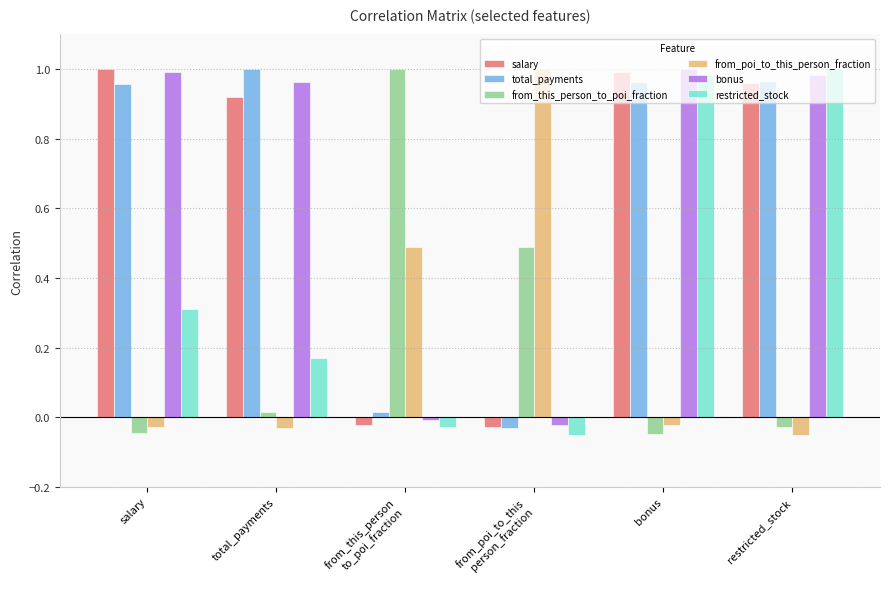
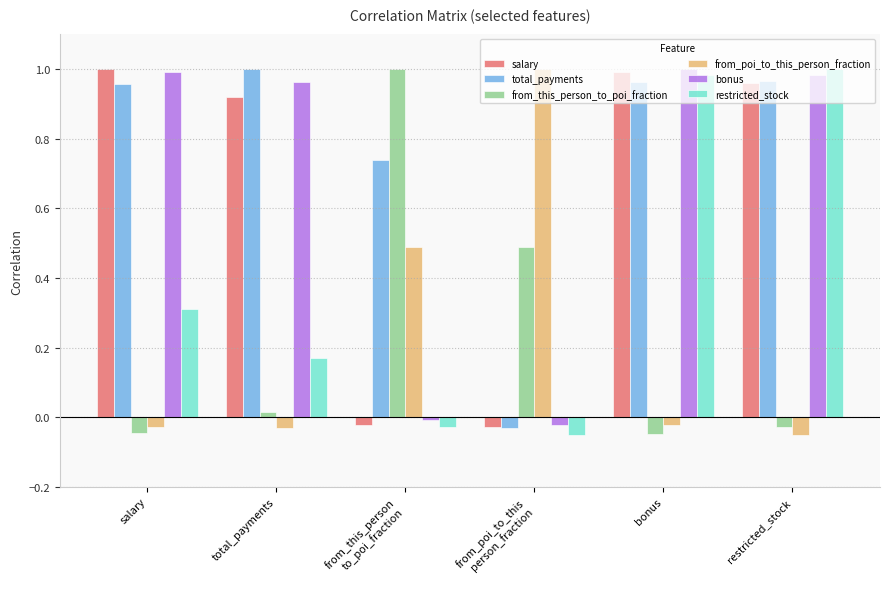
  {
    "salary": {
      "salary": 1.00,
      "total_payments": 0.92,
      "from_this_person to_poi_fraction": -0.02,
      "from_poi_to_this person_fraction": -0.03
    },
    "total_payments": {
      "salary": 0.96,
      "total_payments": 1.00,
-     "from_this_person to_poi_fraction": 0.01,
+     "from_this_person to_poi_fraction": 0.74,
      "from_poi_to_this person_fraction": -0.03
    },
    "from_this_person_to_poi_fraction": {
      "salary": -0.05,
      "total_payments": 0.01,
      "from_this_person to_poi_fraction": 1.00,
      "from_poi_to_this person_fraction": 0.49,
      "bonus": -0.05,
      "restricted_stock": -0.03
    },
    "from_poi_to_this_person_fraction": {
      "salary": -0.03,
      "total_payments": -0.03,
      "from_this_person to_poi_fraction": 0.49,
      "bonus": -0.02,
      "restricted_stock": -0.05
    },
    "bonus": {
      "salary": 0.99,
      "total_payments": 0.96,
      "from_this_person to_poi_fraction": -0.01,
      "from_poi_to_this person_fraction": -0.02
    },
    "restricted_stock": {
      "salary": 0.31,
      "total_payments": 0.17,
      "from_this_person to_poi_fraction": -0.03,
      "from_poi_to_this person_fraction": -0.05
    }
  }
